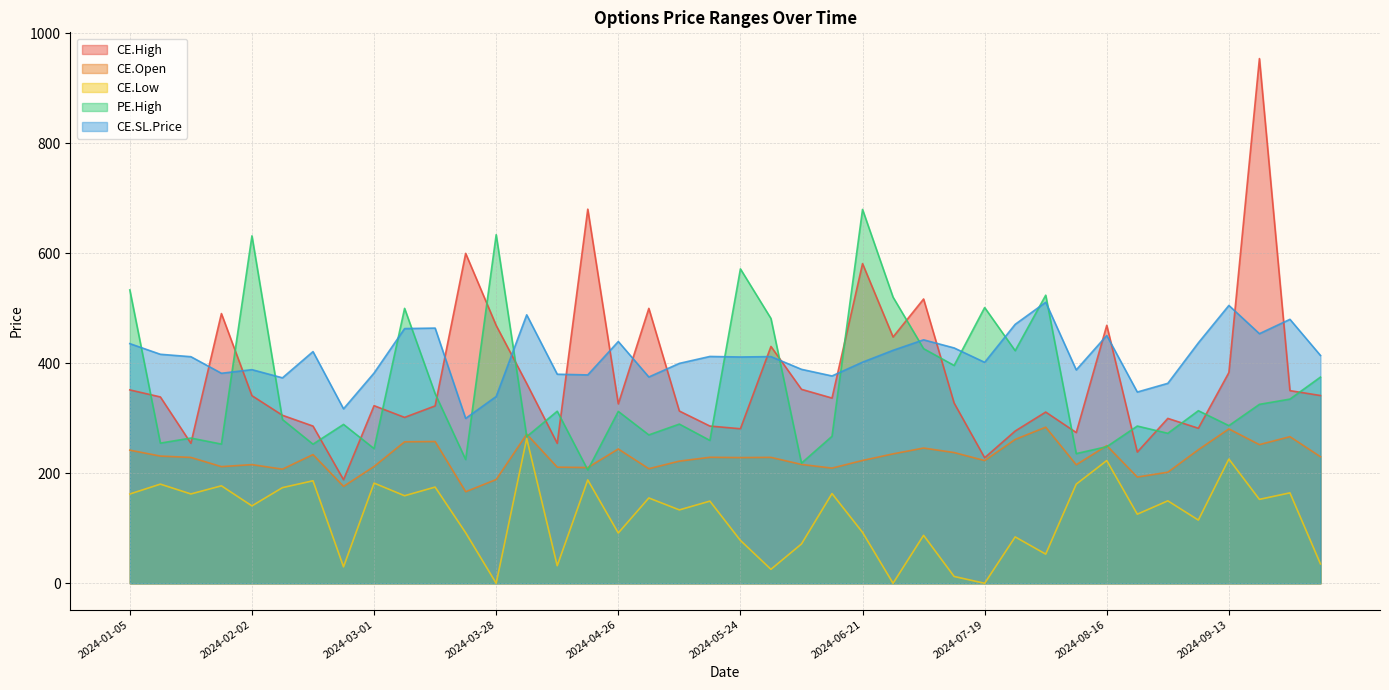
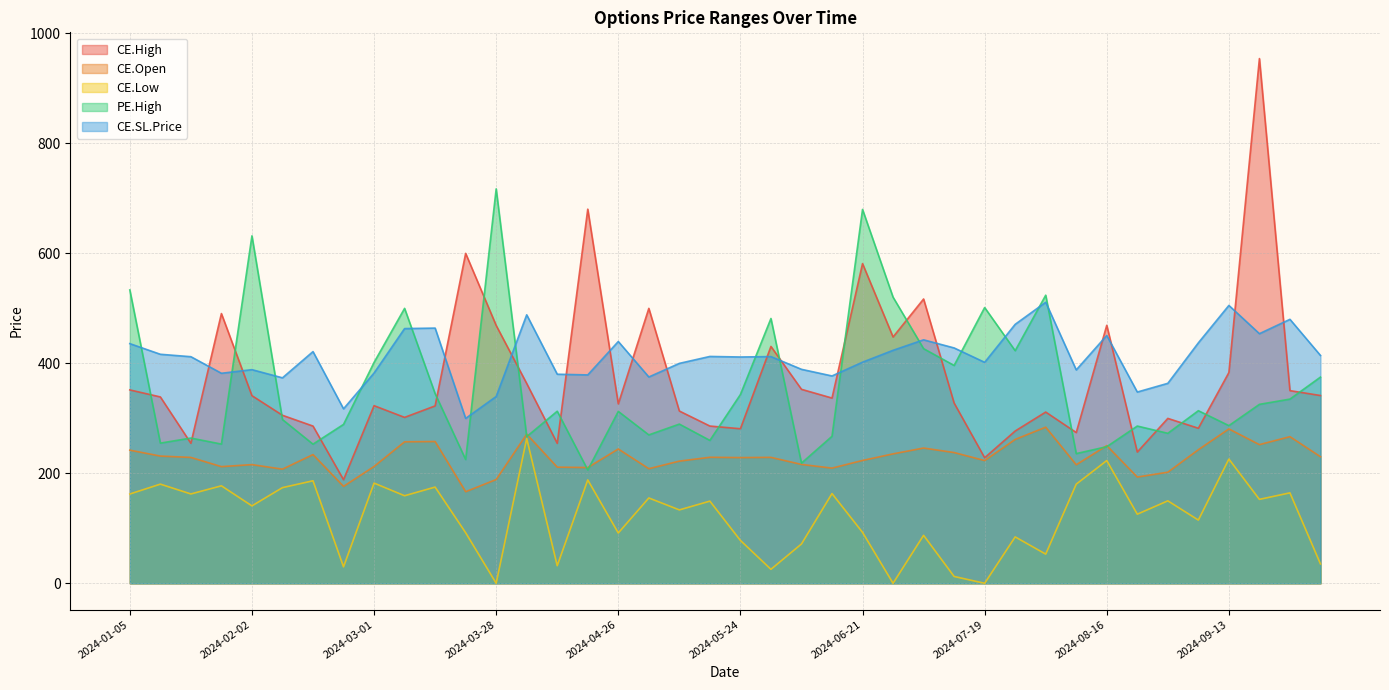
  {
    "PE.High": {
      "2024-01-05": 530,
      "2024-02-02": 630,
-     "2024-03-01": 250,
-     "2024-03-28": 630,
+     "2024-03-01": 400,
+     "2024-03-28": 720,
      "2024-04-26": 310,
-     "2024-05-24": 570,
+     "2024-05-24": 340,
      "2024-06-21": 680,
      "2024-07-19": 500,
      "2024-09-13": 290
    },
    "CE.SL.Price": {
      "2024-01-05": 440,
      "2024-02-02": 390,
      "2024-03-01": 380,
      "2024-03-28": 340,
      "2024-04-26": 440,
      "2024-05-24": 410,
      "2024-06-21": 400,
      "2024-07-19": 400,
      "2024-08-16": 450,
      "2024-09-13": 510
    }
  }
